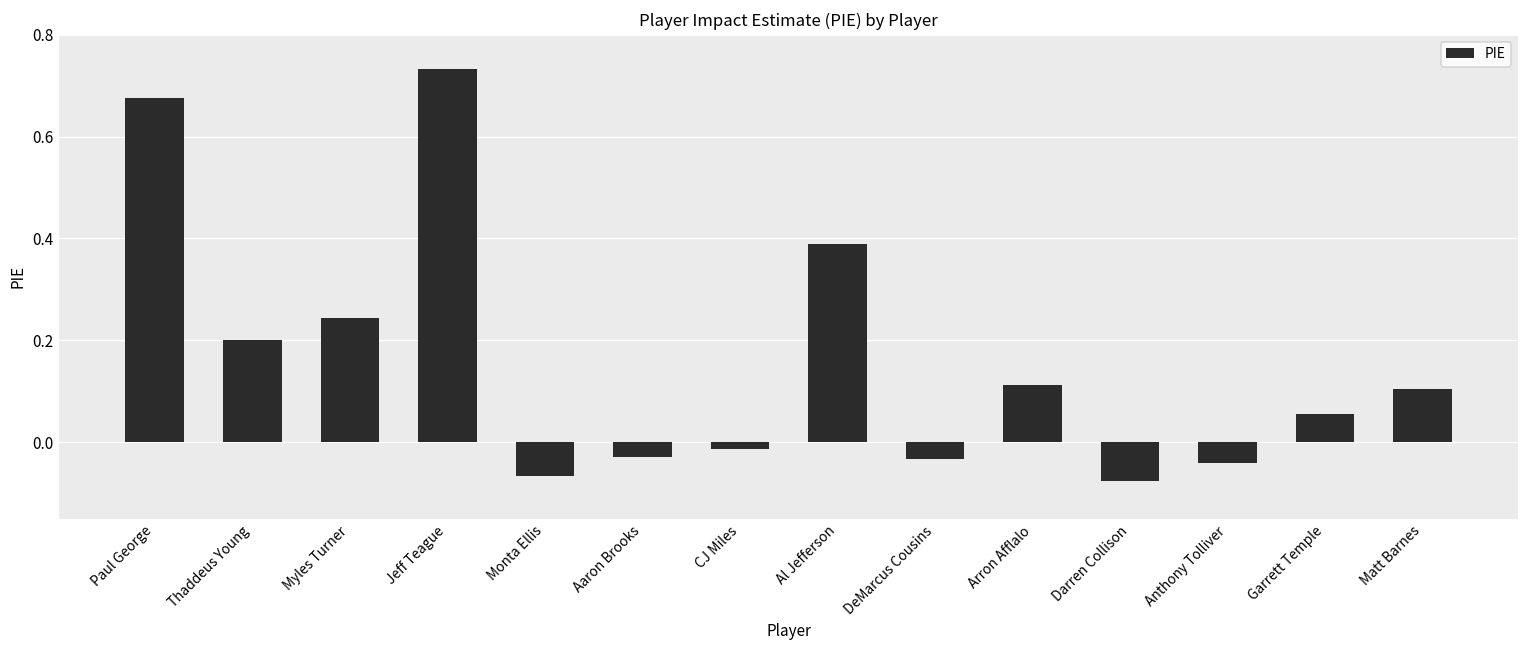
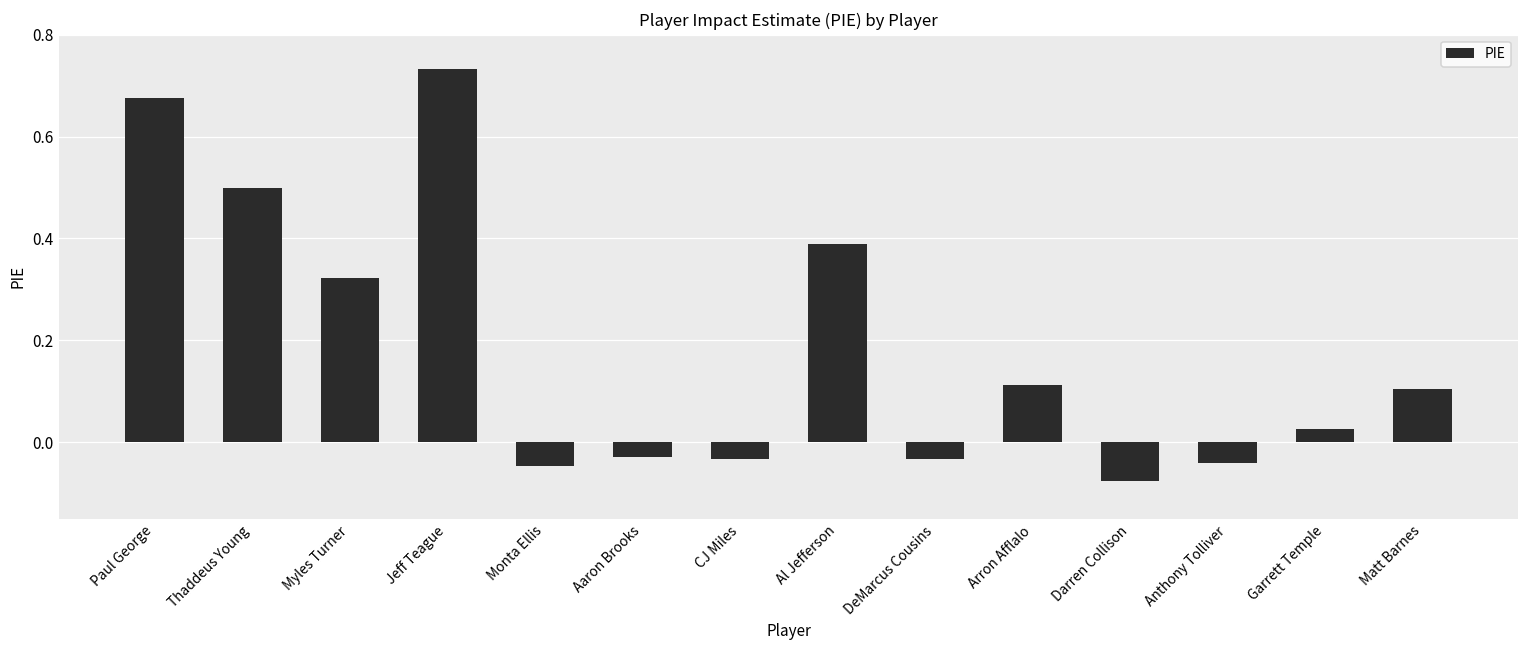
  {
    "Paul George": 0.68,
-   "Thaddeus Young": 0.2,
-   "Myles Turner": 0.24,
+   "Thaddeus Young": 0.5,
+   "Myles Turner": 0.32,
    "Jeff Teague": 0.73,
-   "Monta Ellis": -0.07,
+   "Monta Ellis": -0.05,
    "Aaron Brooks": -0.03,
-   "CJ Miles": -0.01,
+   "CJ Miles": -0.03,
    "Al Jefferson": 0.39,
    "DeMarcus Cousins": -0.03,
    "Arron Afflalo": 0.11,
    "Darren Collison": -0.08,
    "Anthony Tolliver": -0.04,
-   "Garrett Temple": 0.06,
+   "Garrett Temple": 0.03,
    "Matt Barnes": 0.11
  }
